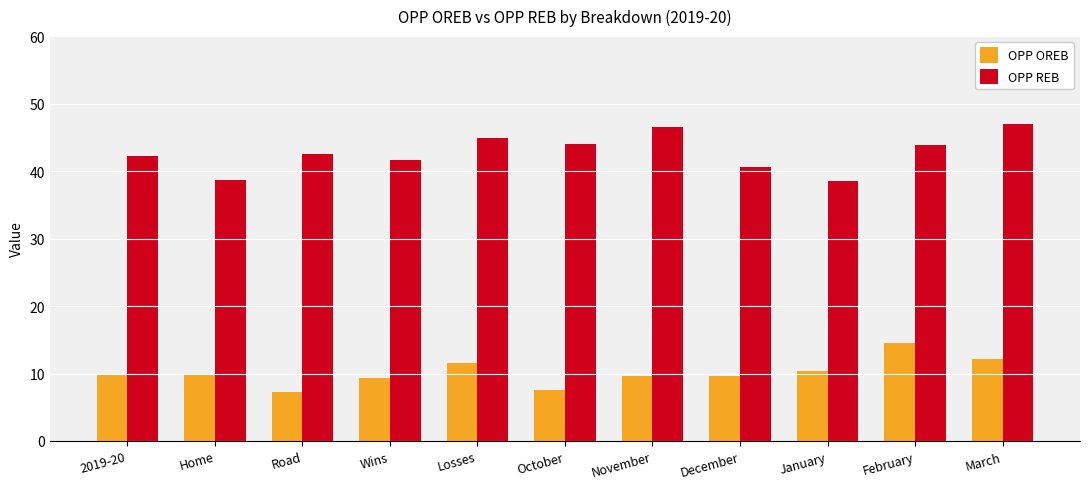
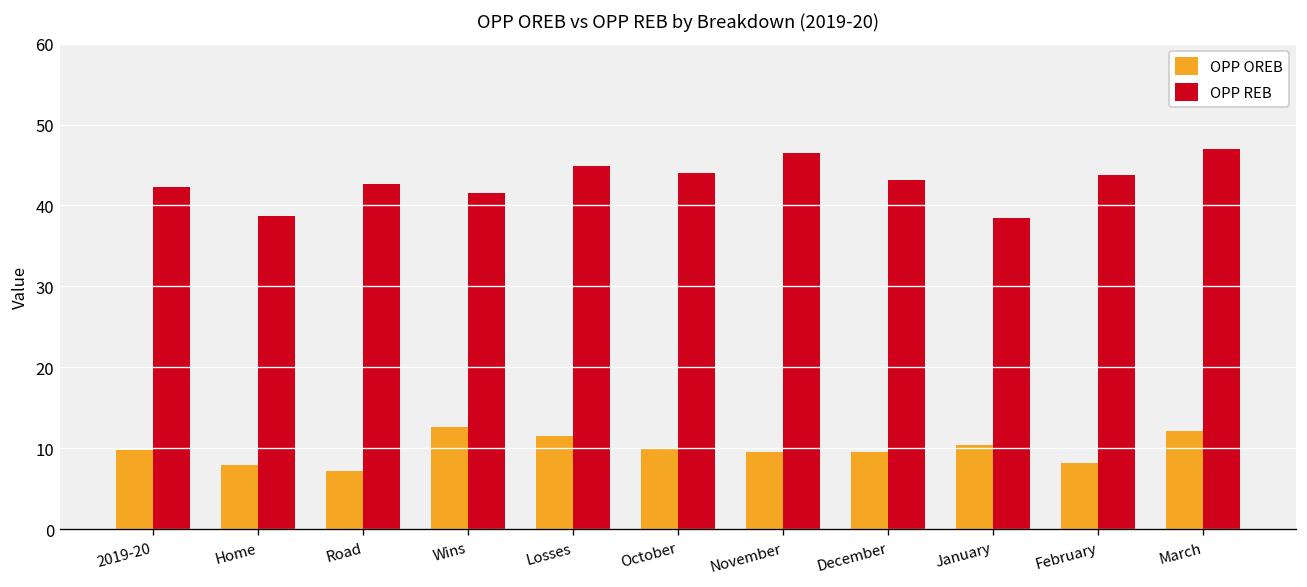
  {
    "OPP OREB": {
      "2019-20": 10,
-     "Home": 10,
+     "Home": 8,
      "Road": 7,
-     "Wins": 9,
+     "Wins": 13,
      "Losses": 12,
-     "October": 8,
+     "October": 10,
      "November": 10,
      "December": 10,
      "January": 10,
-     "February": 15,
+     "February": 8,
      "March": 12
    },
    "OPP REB": {
      "2019-20": 42,
      "Home": 39,
      "Road": 43,
      "Wins": 42,
      "Losses": 45,
      "October": 44,
      "November": 47,
-     "December": 41,
+     "December": 43,
      "January": 39,
      "February": 44,
      "March": 47
    }
  }
